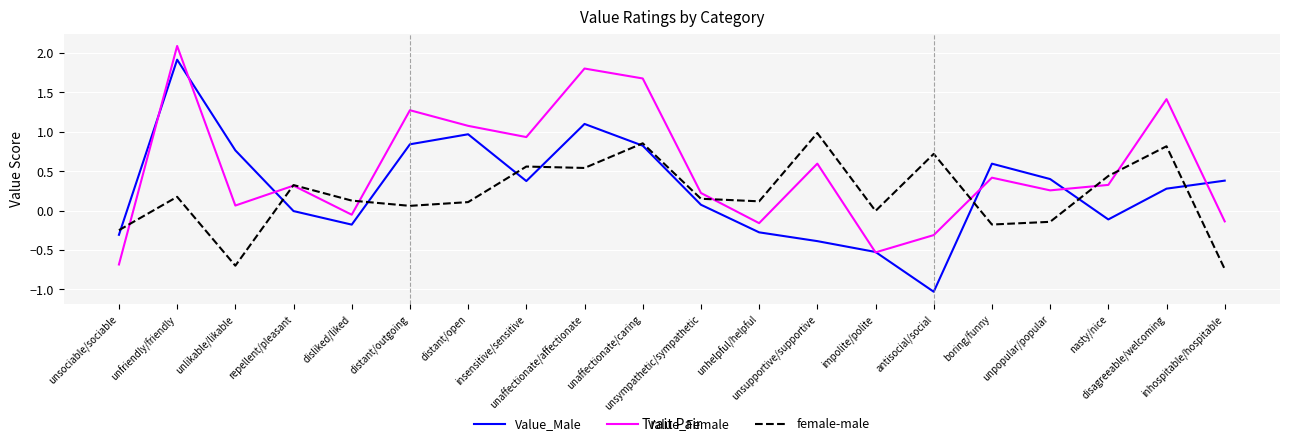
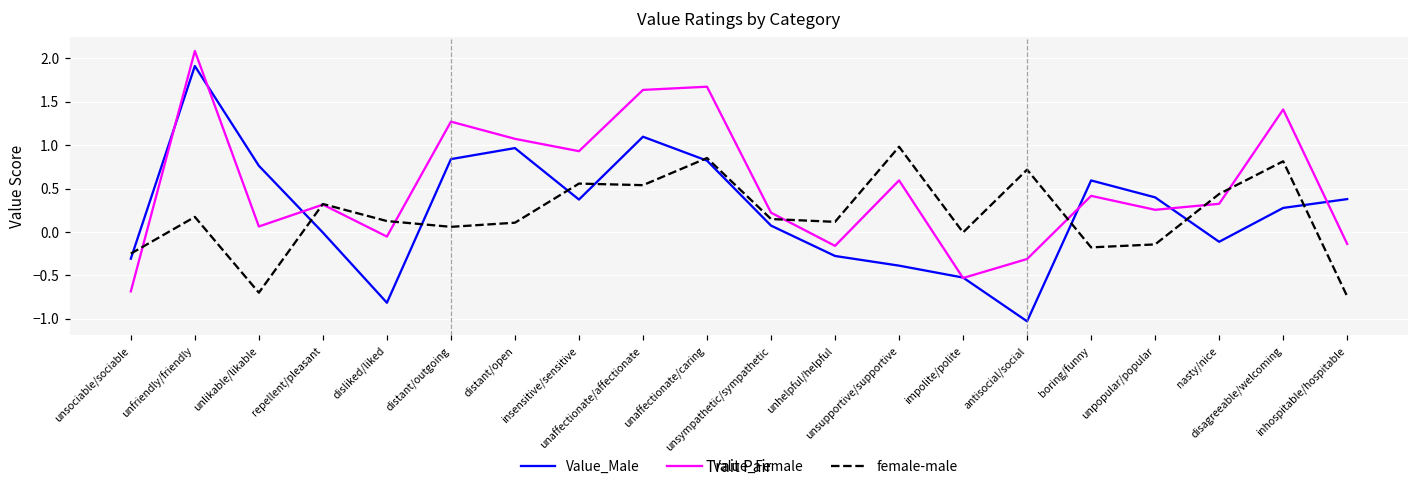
  {
    "Value_Male": {
      "unsociable/sociable": -0.3,
      "unfriendly/friendly": 1.9,
      "unlikable/likable": 0.8,
      "repellent/pleasant": 0.0,
-     "disliked/liked": -0.2,
+     "disliked/liked": -0.8,
      "distant/outgoing": 0.8,
      "distant/open": 1.0,
      "insensitive/sensitive": 0.4,
      "unaffectionate/affectionate": 1.1,
      "unsympathetic/sympathetic": 0.1,
      "unhelpful/helpful": -0.3,
      "unsupportive/supportive": -0.4,
      "antisocial/social": -1.0,
      "boring/funny": 0.6,
      "unpopular/popular": 0.4,
      "nasty/nice": -0.1,
      "disagreeable/welcoming": 0.3,
      "inhospitable/hospitable": 0.4
    },
    "Value_Female": {
      "unsociable/sociable": -0.7,
      "unfriendly/friendly": 2.1,
      "unlikable/likable": 0.1,
      "disliked/liked": -0.1,
      "distant/outgoing": 1.3,
      "distant/open": 1.1,
      "insensitive/sensitive": 0.9,
-     "unaffectionate/affectionate": 1.8,
+     "unaffectionate/affectionate": 1.6,
      "unaffectionate/caring": 1.7,
      "unsympathetic/sympathetic": 0.2,
      "unhelpful/helpful": -0.2,
      "unsupportive/supportive": 0.6,
      "antisocial/social": -0.3,
      "boring/funny": 0.4,
      "unpopular/popular": 0.3,
      "nasty/nice": 0.3,
      "disagreeable/welcoming": 1.4,
      "inhospitable/hospitable": -0.1
    },
    "female-male": {
      "unsociable/sociable": -0.2,
      "unfriendly/friendly": 0.2,
      "unlikable/likable": -0.7,
      "disliked/liked": 0.1,
      "distant/outgoing": 0.1,
      "distant/open": 0.1,
      "insensitive/sensitive": 0.6,
      "unaffectionate/affectionate": 0.5,
      "unsympathetic/sympathetic": 0.1,
      "unhelpful/helpful": 0.1,
      "unsupportive/supportive": 1.0,
      "impolite/polite": 0.0,
      "antisocial/social": 0.7,
      "boring/funny": -0.2,
      "unpopular/popular": -0.1,
      "nasty/nice": 0.4,
      "disagreeable/welcoming": 0.8,
      "inhospitable/hospitable": -0.7
    }
  }
